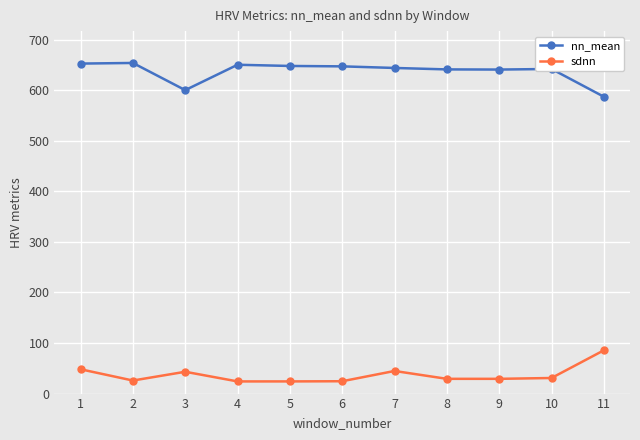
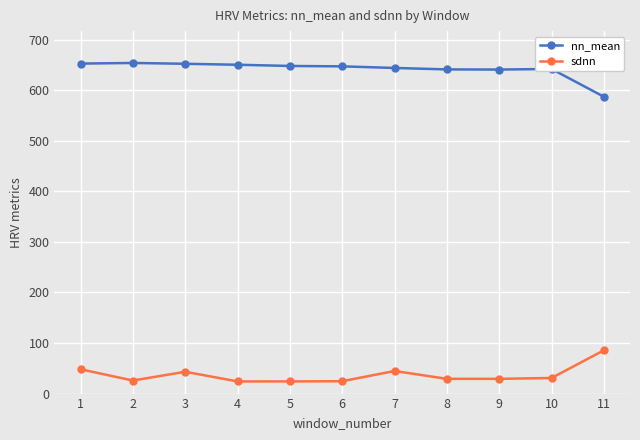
  {
    "nn_mean": {
      "1": 650,
      "2": 650,
-     "3": 600,
+     "3": 650,
      "4": 650,
      "5": 650,
      "6": 650,
      "7": 640,
      "8": 640,
      "9": 640,
      "11": 590
    },
    "sdnn": {
      "1": 50,
      "2": 30,
      "3": 40,
      "4": 20,
      "5": 20,
      "6": 20,
      "7": 40,
      "8": 30,
      "9": 30,
      "10": 30,
      "11": 90
    }
  }
